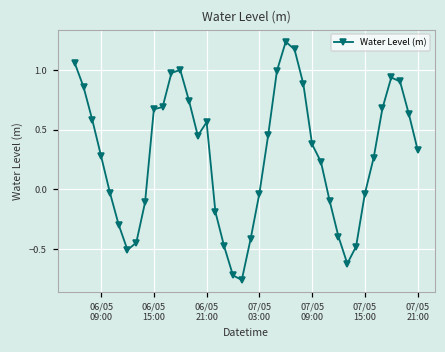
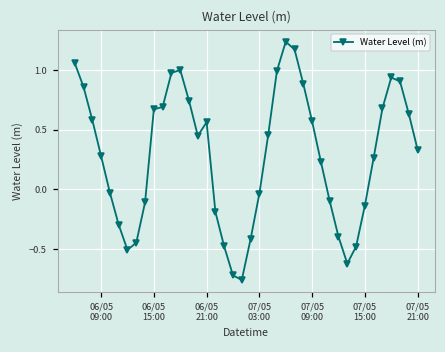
  {
    "06/05 09:00": 0.28,
    "06/05 15:00": 0.67,
    "06/05 21:00": 0.56,
    "07/05 03:00": -0.03,
-   "07/05 09:00": 0.38,
-   "07/05 15:00": -0.04,
+   "07/05 09:00": 0.57,
+   "07/05 15:00": -0.13,
    "07/05 21:00": 0.33
  }
